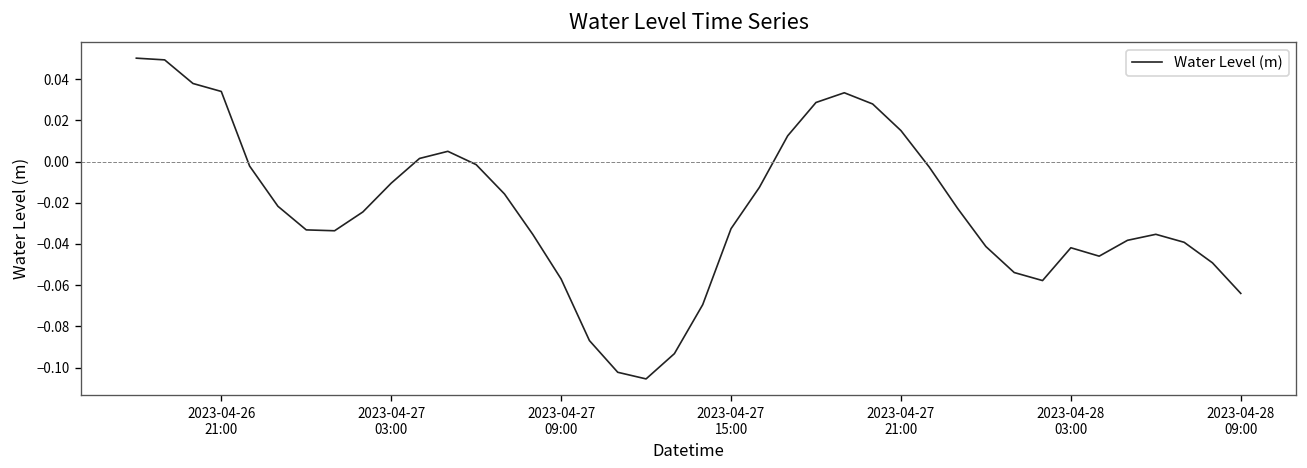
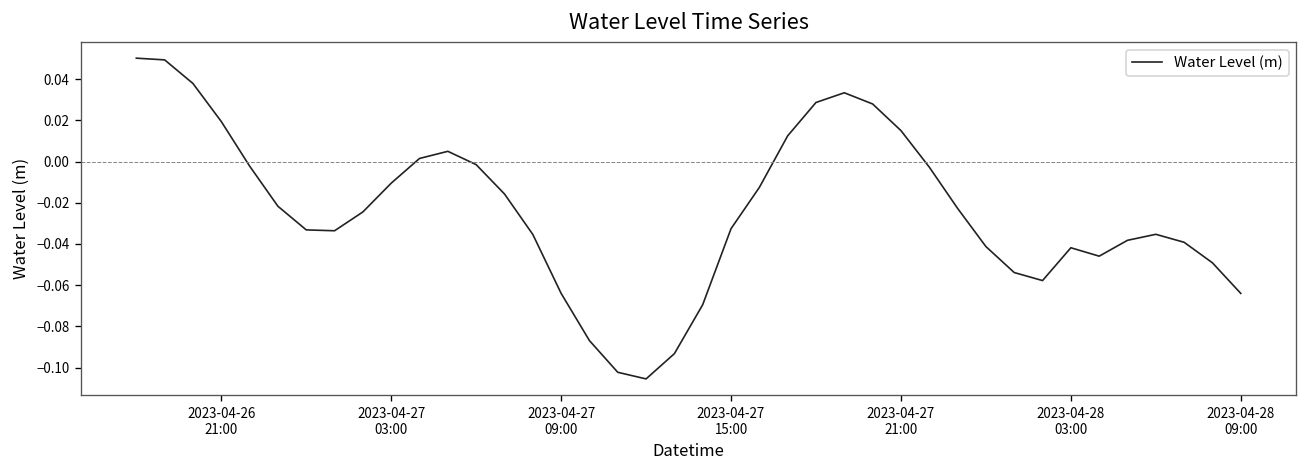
  {
-   "2023-04-26 21:00": 0.034,
+   "2023-04-26 21:00": 0.019,
    "2023-04-27 03:00": -0.011,
-   "2023-04-27 09:00": -0.057,
+   "2023-04-27 09:00": -0.064,
    "2023-04-27 15:00": -0.033,
    "2023-04-27 21:00": 0.015,
    "2023-04-28 03:00": -0.042,
    "2023-04-28 09:00": -0.064
  }
